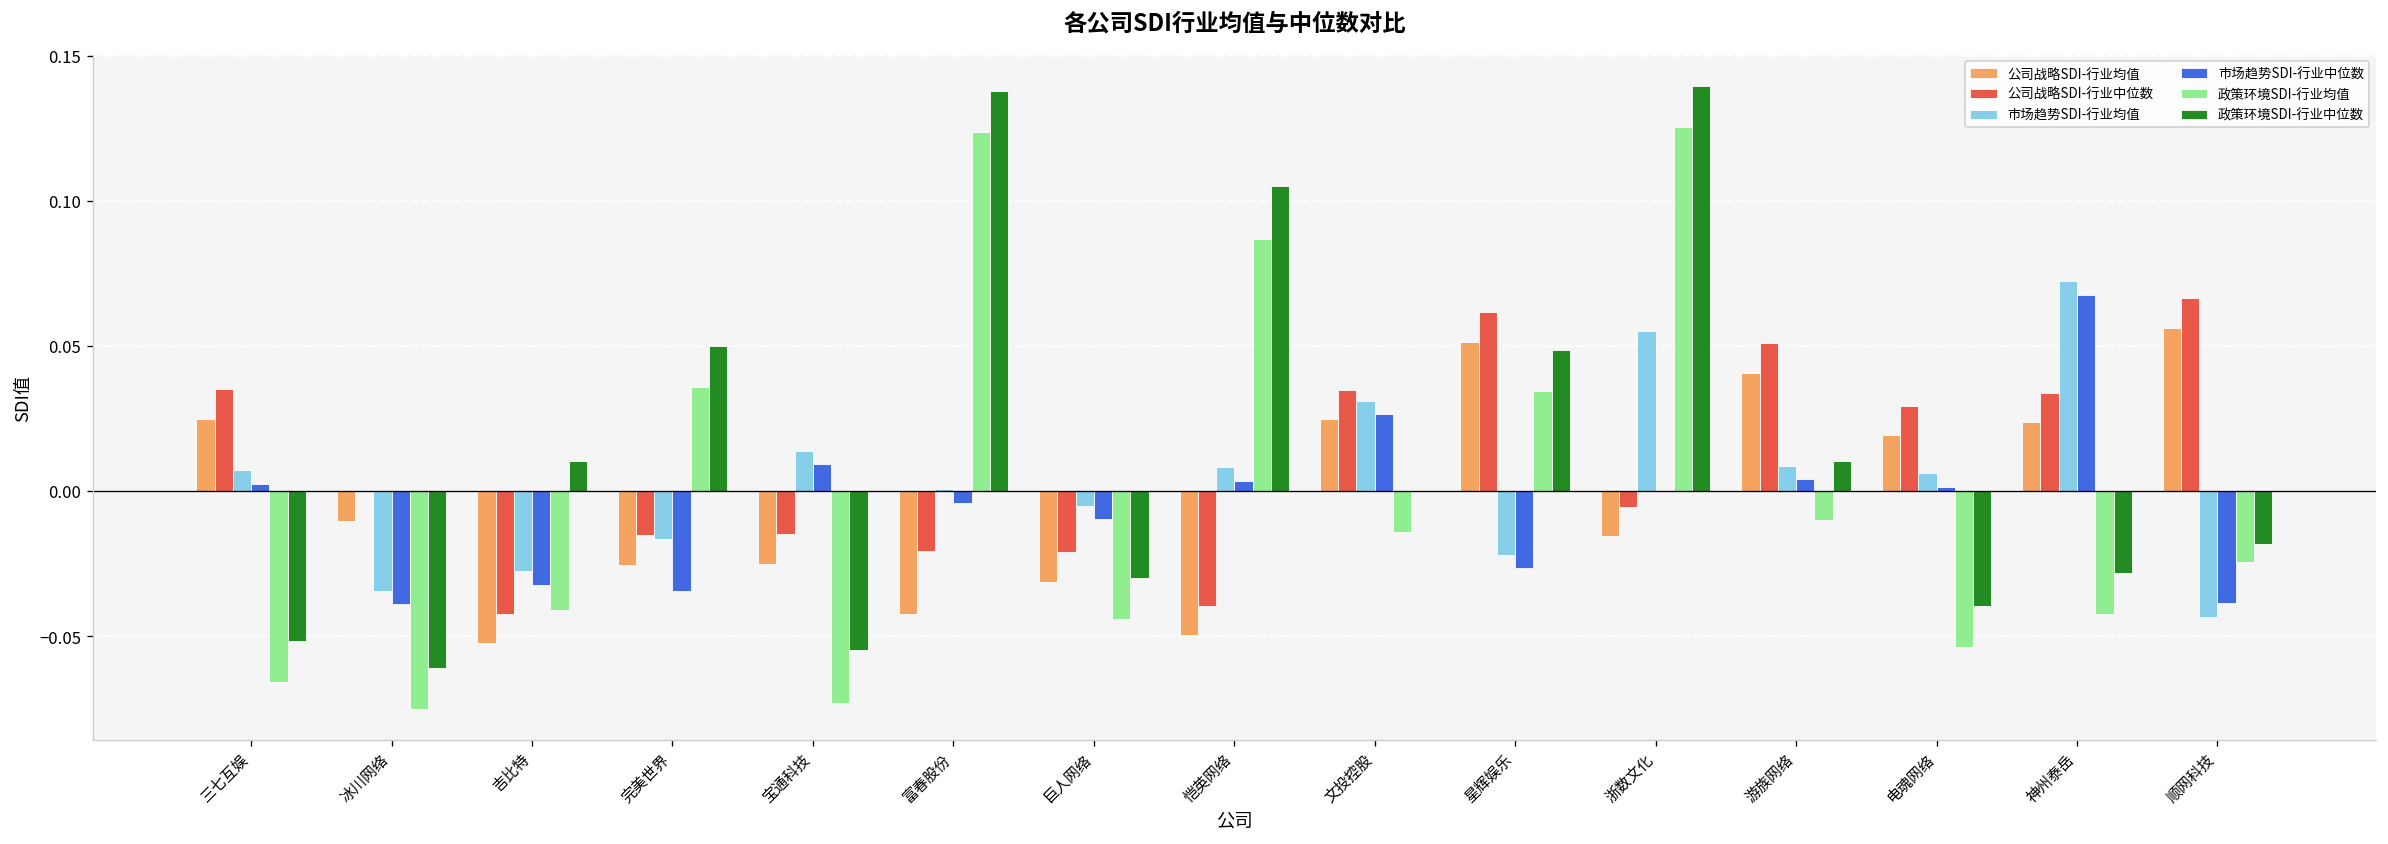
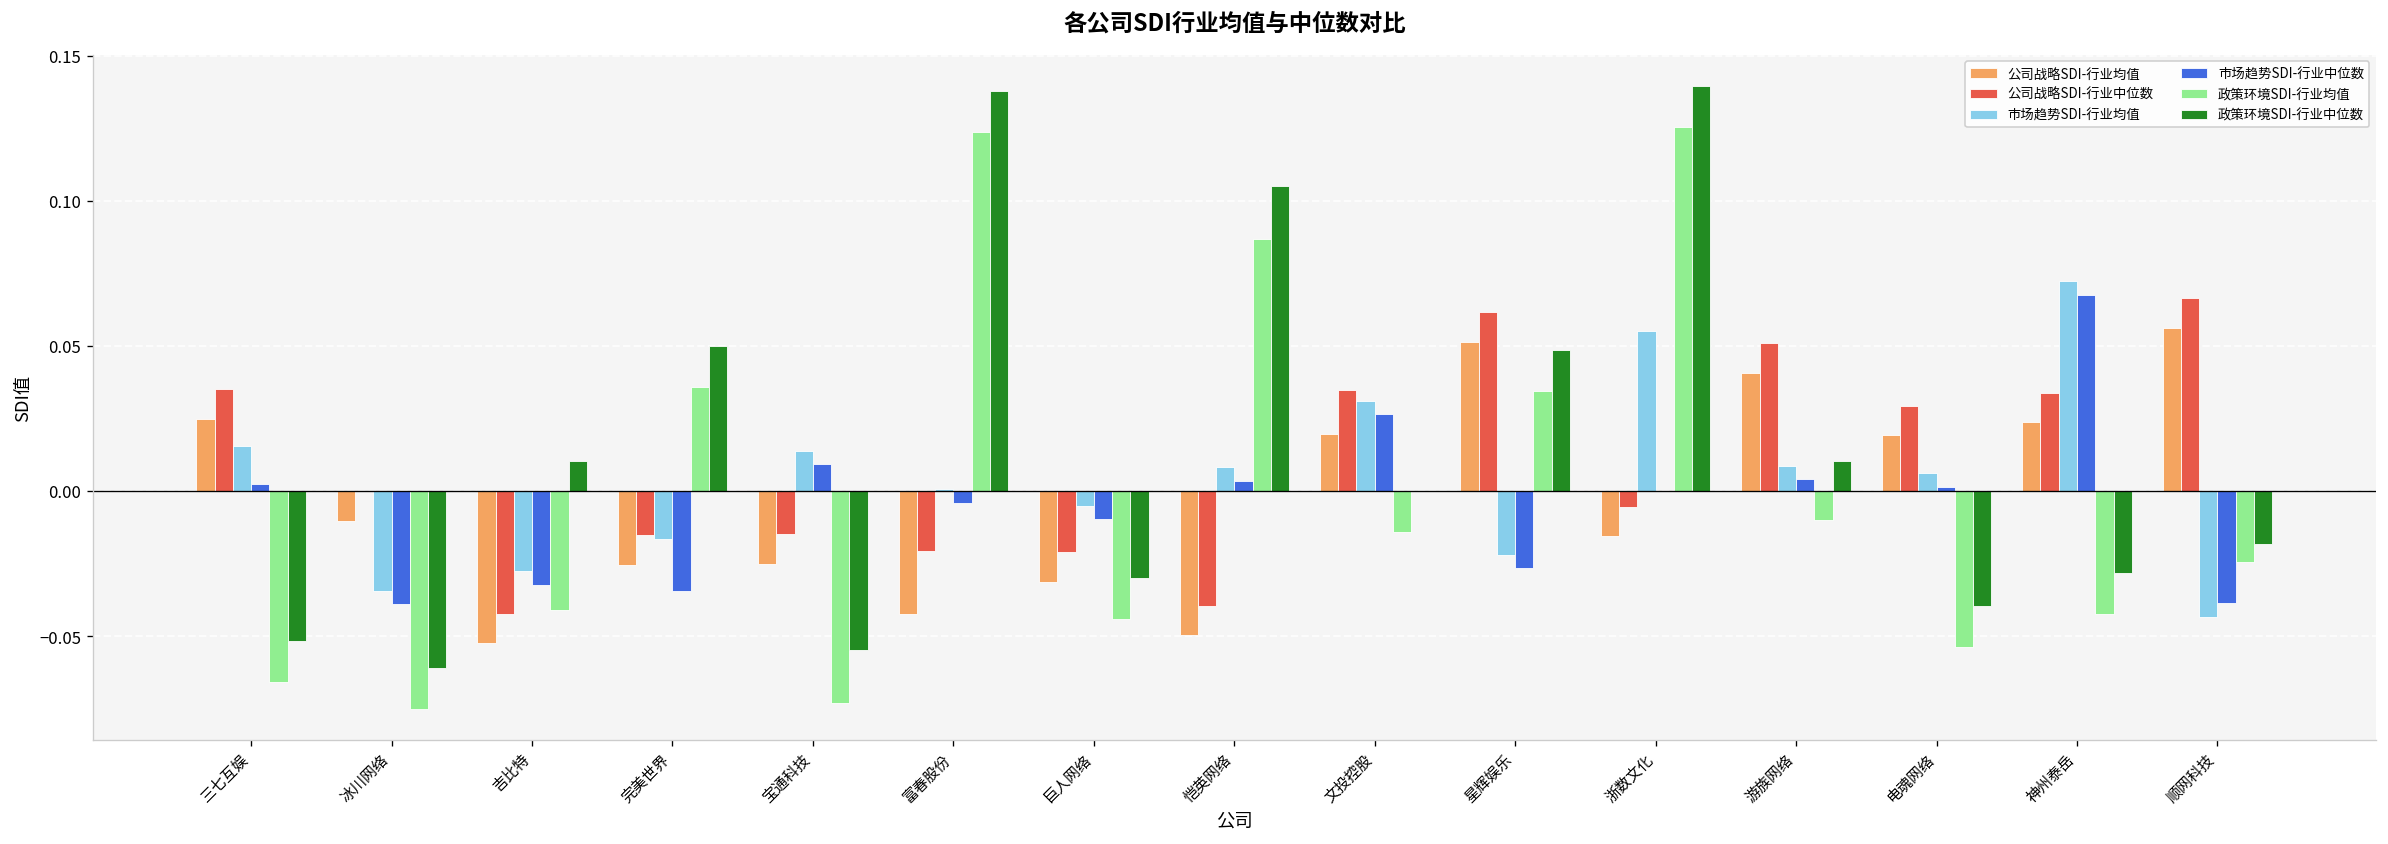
  {
    "公司战略SDI-行业均值": {
      "三七互娱": 0.025,
      "冰川网络": -0.010,
      "吉比特": -0.053,
      "完美世界": -0.025,
      "宝通科技": -0.025,
      "富春股份": -0.042,
      "巨人网络": -0.031,
      "恺英网络": -0.050,
-     "文投控股": 0.025,
+     "文投控股": 0.020,
      "星辉娱乐": 0.051,
      "浙数文化": -0.016,
      "游族网络": 0.041,
      "电魂网络": 0.019,
      "神州泰岳": 0.024,
      "顺网科技": 0.056
    },
    "公司战略SDI-行业中位数": {
      "三七互娱": 0.035,
      "冰川网络": 0.000,
      "吉比特": -0.042,
      "完美世界": -0.015,
      "宝通科技": -0.015,
      "富春股份": -0.021,
      "巨人网络": -0.021,
      "恺英网络": -0.040,
      "文投控股": 0.035,
      "星辉娱乐": 0.062,
      "浙数文化": -0.005,
      "游族网络": 0.051,
      "电魂网络": 0.029,
      "神州泰岳": 0.034,
      "顺网科技": 0.066
    },
    "市场趋势SDI-行业均值": {
-     "三七互娱": 0.007,
+     "三七互娱": 0.015,
      "冰川网络": -0.034,
      "吉比特": -0.028,
      "完美世界": -0.017,
      "宝通科技": 0.014,
      "巨人网络": -0.005,
      "恺英网络": 0.008,
      "文投控股": 0.031,
      "星辉娱乐": -0.022,
      "浙数文化": 0.055,
      "游族网络": 0.009,
      "电魂网络": 0.006,
      "神州泰岳": 0.072,
      "顺网科技": -0.043
    },
    "市场趋势SDI-行业中位数": {
      "三七互娱": 0.002,
      "冰川网络": -0.039,
      "吉比特": -0.032,
      "完美世界": -0.034,
      "宝通科技": 0.009,
      "富春股份": -0.004,
      "巨人网络": -0.010,
      "恺英网络": 0.004,
      "文投控股": 0.027,
      "星辉娱乐": -0.027,
      "浙数文化": 0.000,
      "游族网络": 0.004,
      "电魂网络": 0.001,
      "神州泰岳": 0.068,
      "顺网科技": -0.039
    },
    "政策环境SDI-行业均值": {
      "三七互娱": -0.066,
      "冰川网络": -0.075,
      "吉比特": -0.041,
      "完美世界": 0.036,
      "宝通科技": -0.073,
      "富春股份": 0.124,
      "巨人网络": -0.044,
      "恺英网络": 0.087,
      "文投控股": -0.014,
      "星辉娱乐": 0.034,
      "浙数文化": 0.126,
      "游族网络": -0.010,
      "电魂网络": -0.054,
      "神州泰岳": -0.042,
      "顺网科技": -0.025
    },
    "政策环境SDI-行业中位数": {
      "三七互娱": -0.052,
      "冰川网络": -0.061,
      "吉比特": 0.010,
      "完美世界": 0.050,
      "宝通科技": -0.055,
      "富春股份": 0.138,
      "巨人网络": -0.030,
      "恺英网络": 0.105,
      "文投控股": 0.000,
      "星辉娱乐": 0.049,
      "浙数文化": 0.140,
      "游族网络": 0.010,
      "电魂网络": -0.040,
      "神州泰岳": -0.028,
      "顺网科技": -0.018
    }
  }
